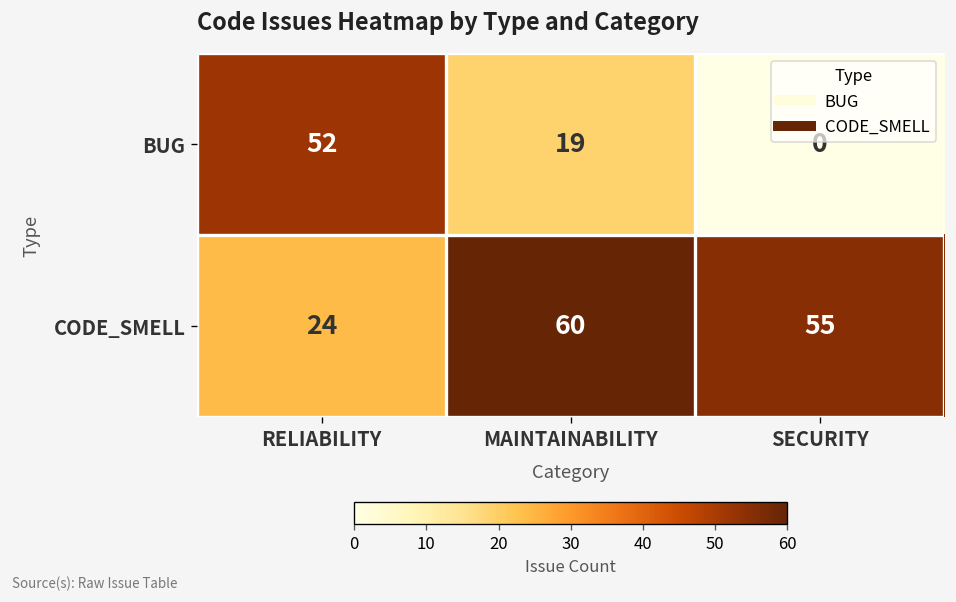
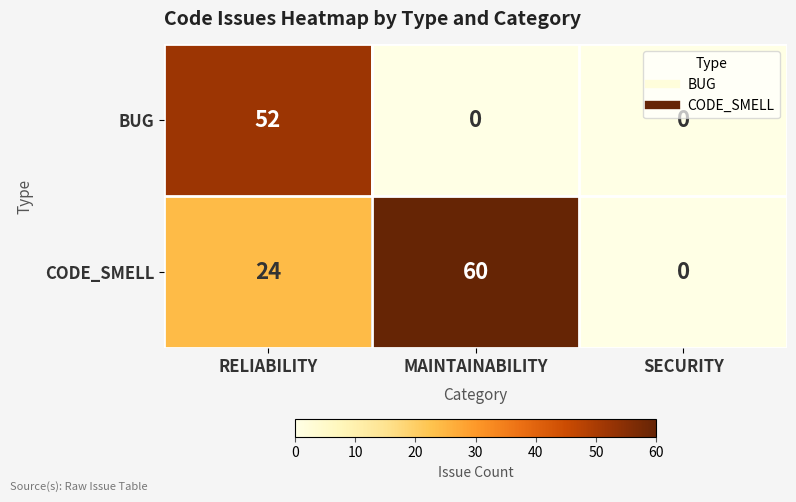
  {
    "BUG": {
      "RELIABILITY": 52,
-     "MAINTAINABILITY": 19
+     "MAINTAINABILITY": 0
    },
    "CODE_SMELL": {
      "RELIABILITY": 24,
      "MAINTAINABILITY": 60,
-     "SECURITY": 55
+     "SECURITY": 0
    }
  }
